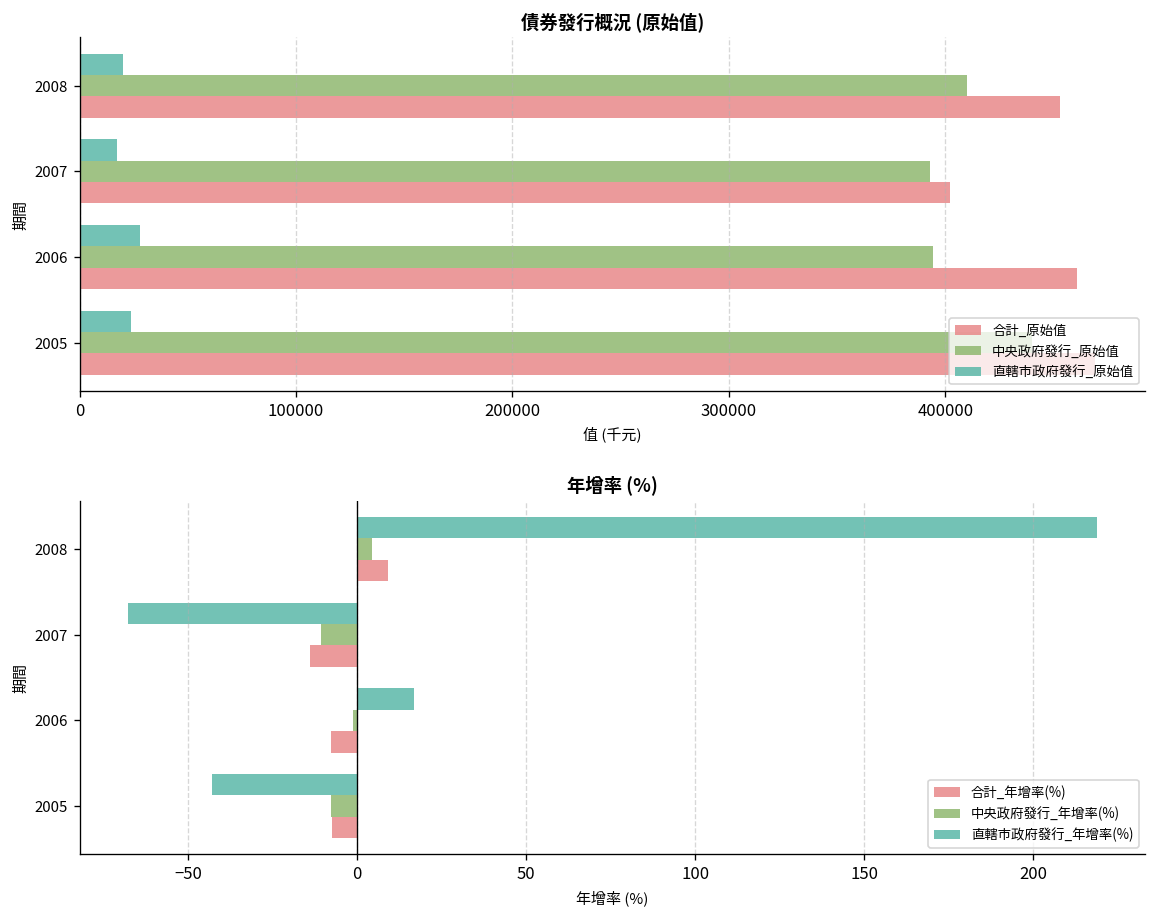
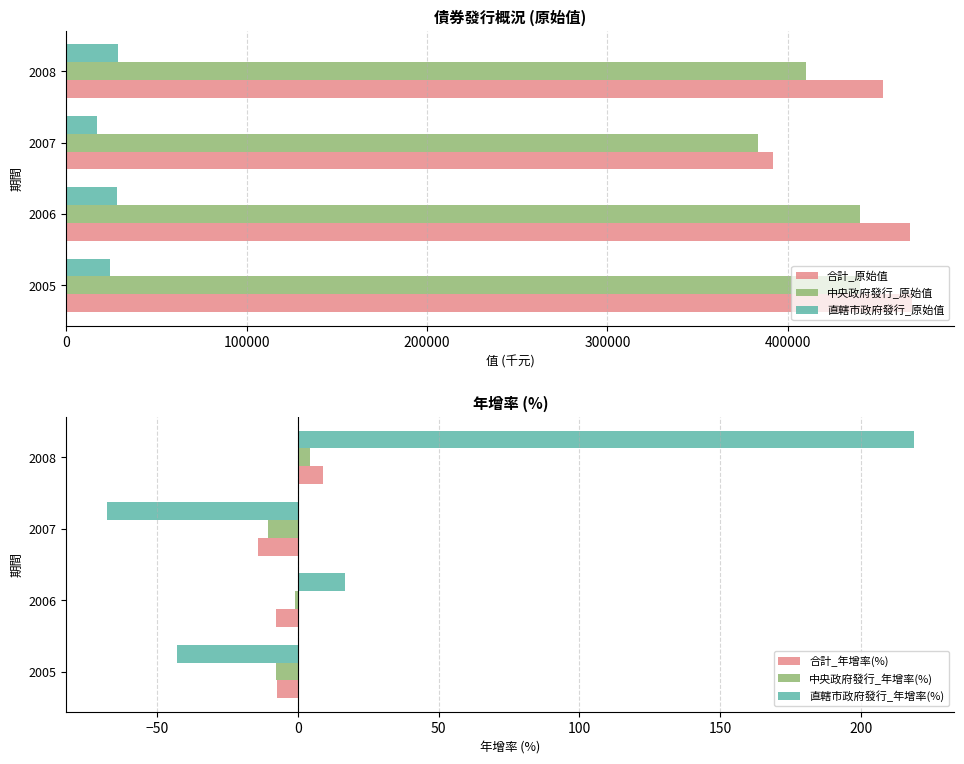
  {
    "債券發行概況 (原始值)": {
      "合計_原始值": {
        "2008": 453000,
-       "2007": 402000,
-       "2006": 461000
+       "2007": 392000,
+       "2006": 468000
      },
      "中央政府發行_原始值": {
        "2008": 410000,
-       "2007": 393000,
-       "2006": 394000
+       "2007": 384000,
+       "2006": 440000
      },
      "直轄市政府發行_原始值": {
-       "2008": 20000,
+       "2008": 29000,
        "2007": 17000,
        "2006": 28000,
        "2005": 24000
      }
    },
    "年增率 (%)": {
      "合計_年增率(%)": {
        "2008": 9,
        "2007": -14,
        "2006": -8,
        "2005": -8
      },
      "中央政府發行_年增率(%)": {
        "2008": 4,
        "2007": -11,
        "2006": -1,
        "2005": -8
      },
      "直轄市政府發行_年增率(%)": {
        "2008": 219,
        "2007": -68,
        "2006": 17,
        "2005": -43
      }
    }
  }
